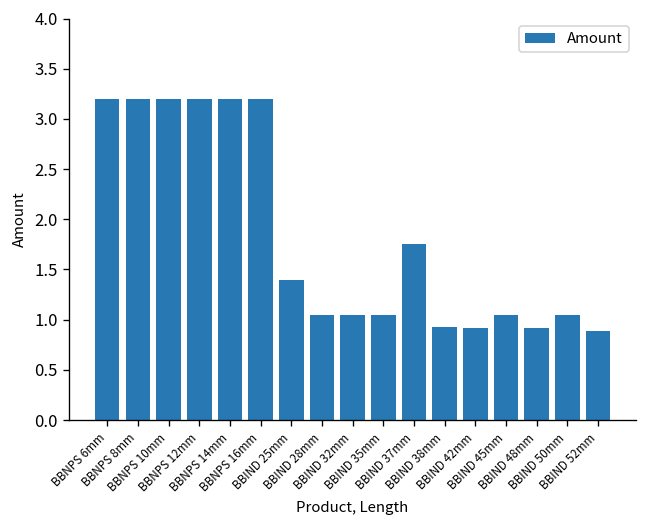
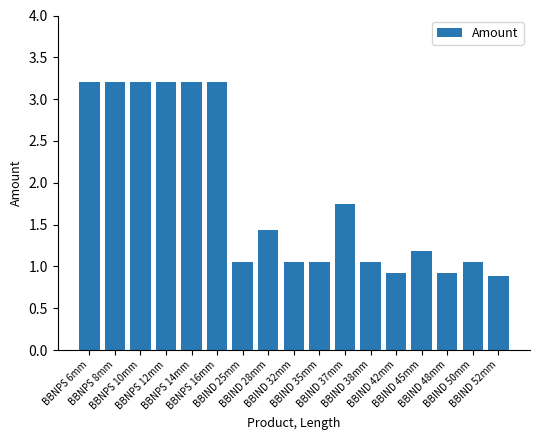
  {
    "BBNPS 6mm": 3.2,
    "BBNPS 8mm": 3.2,
    "BBNPS 10mm": 3.2,
    "BBNPS 12mm": 3.2,
    "BBNPS 14mm": 3.2,
    "BBNPS 16mm": 3.2,
-   "BBIND 25mm": 1.4,
-   "BBIND 28mm": 1.1,
+   "BBIND 25mm": 1.1,
+   "BBIND 28mm": 1.4,
    "BBIND 32mm": 1.1,
    "BBIND 35mm": 1.1,
    "BBIND 37mm": 1.8,
-   "BBIND 38mm": 0.9,
+   "BBIND 38mm": 1.1,
    "BBIND 42mm": 0.9,
-   "BBIND 45mm": 1.1,
+   "BBIND 45mm": 1.2,
    "BBIND 48mm": 0.9,
    "BBIND 50mm": 1.1,
    "BBIND 52mm": 0.9
  }
